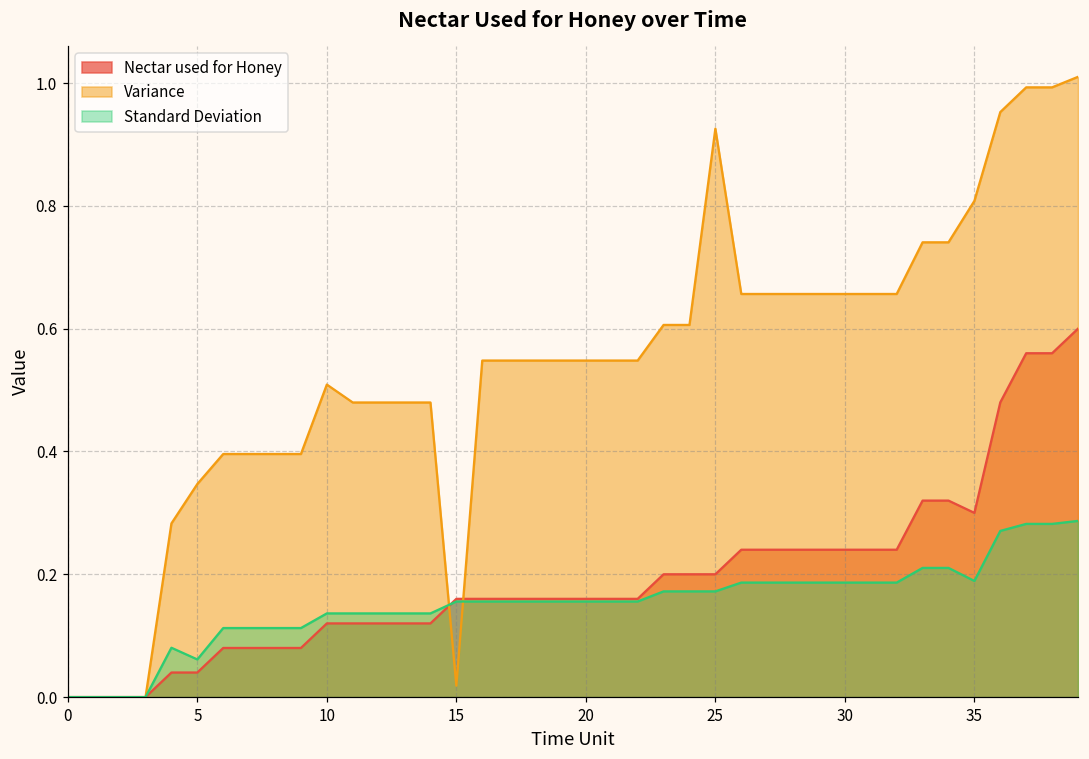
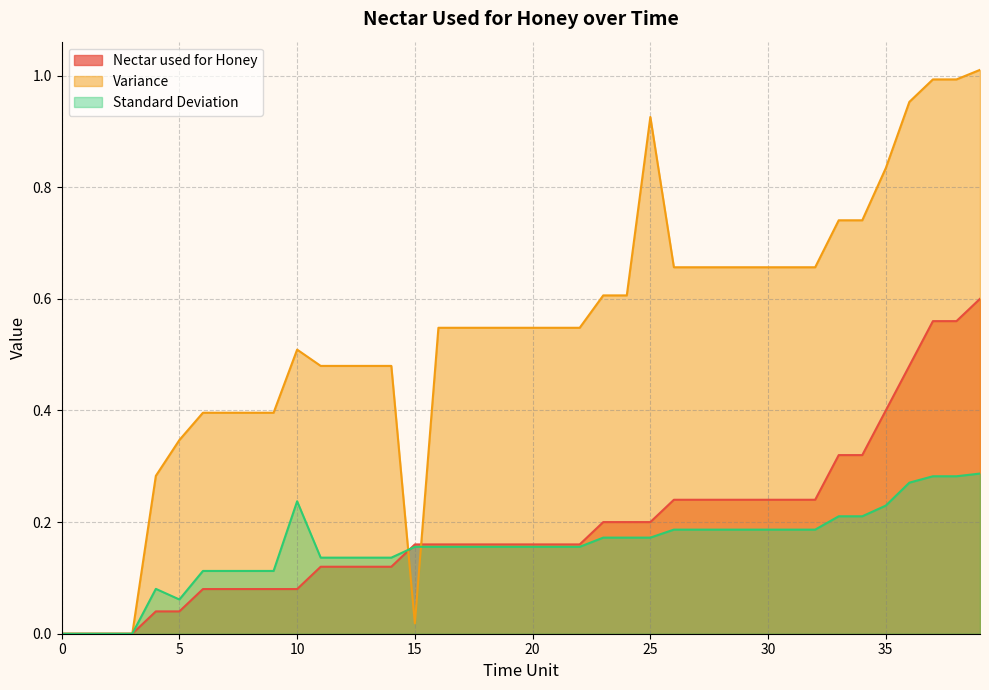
  {
    "Nectar used for Honey": {
      "5": 0.04,
-     "10": 0.12,
+     "10": 0.08,
      "25": 0.20,
      "30": 0.24,
-     "35": 0.3
+     "35": 0.4
    },
    "Variance": {
      "5": 0.35,
      "10": 0.51,
      "15": 0.02,
      "20": 0.55,
      "25": 0.93,
      "30": 0.66,
-     "35": 0.81
+     "35": 0.83
    },
    "Standard Deviation": {
      "5": 0.06,
-     "10": 0.14,
+     "10": 0.24,
      "25": 0.17,
      "30": 0.19,
-     "35": 0.19
+     "35": 0.23
    }
  }
